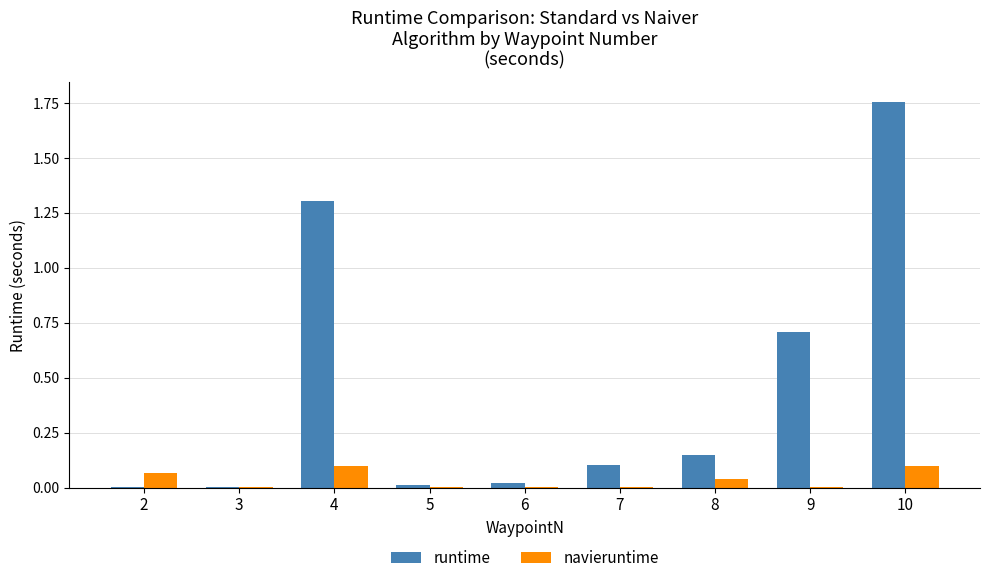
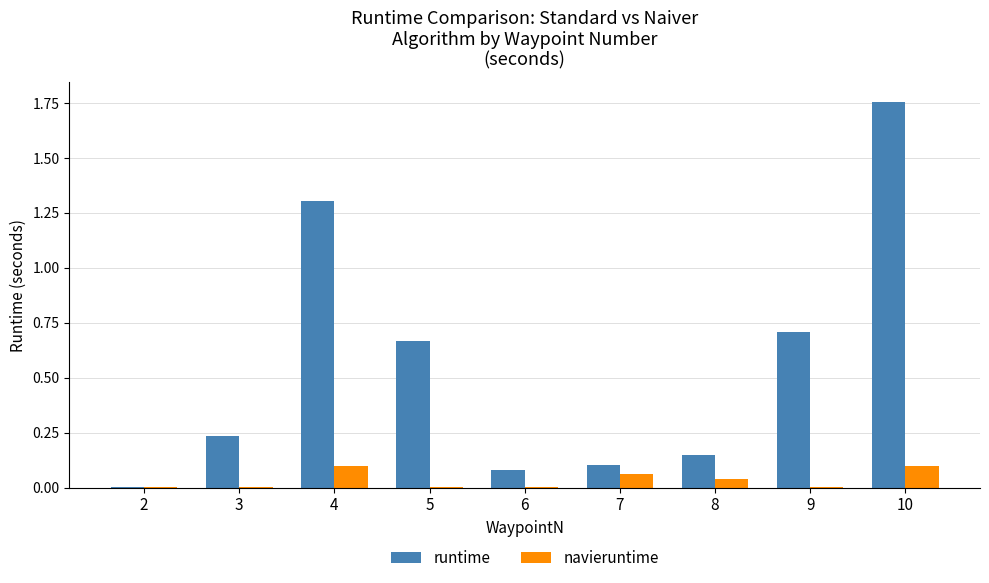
  {
    "runtime": {
-     "3": 0.00,
+     "3": 0.23,
      "4": 1.30,
-     "5": 0.01,
-     "6": 0.02,
+     "5": 0.67,
+     "6": 0.08,
      "7": 0.10,
      "8": 0.15,
      "9": 0.71,
      "10": 1.76
    },
    "navieruntime": {
-     "2": 0.06,
+     "2": 0.00,
      "4": 0.10,
-     "7": 0.00,
+     "7": 0.06,
      "8": 0.04,
      "10": 0.10
    }
  }
